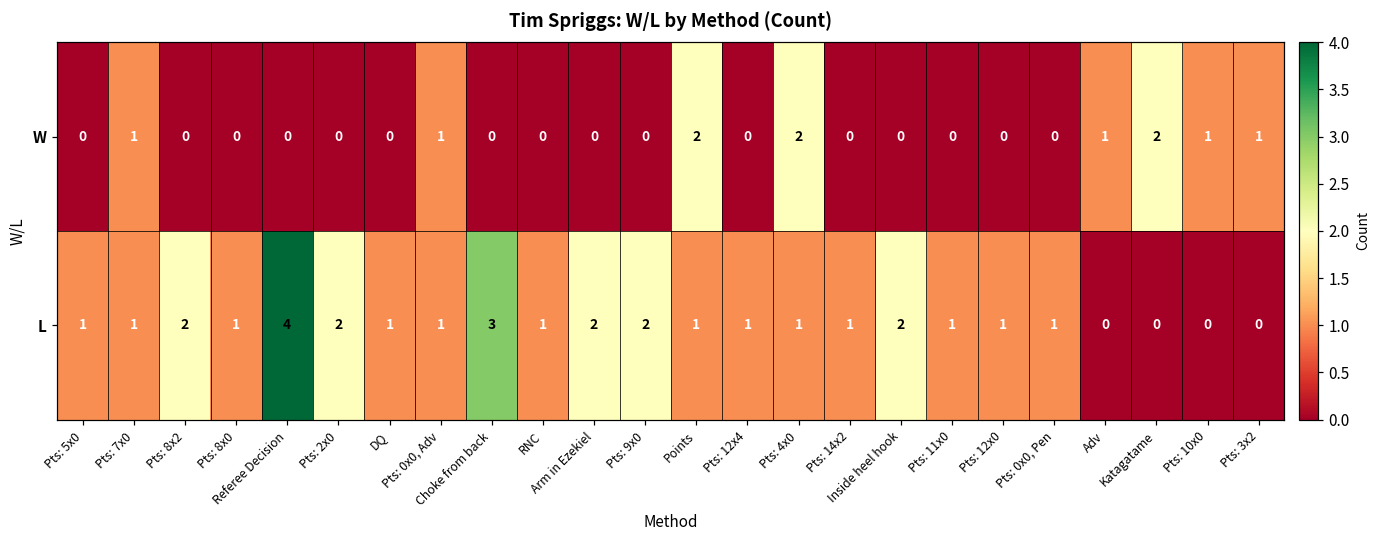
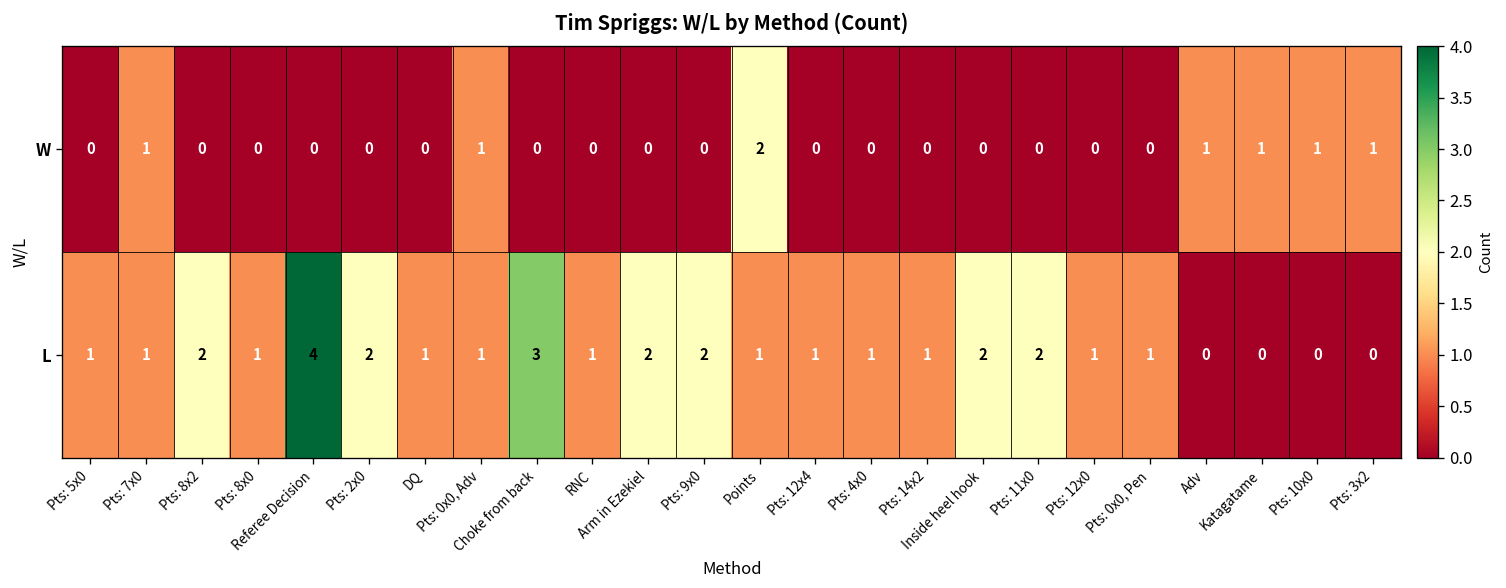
  {
    "W": {
      "Pts: 5x0": 0,
      "Pts: 7x0": 1,
      "Pts: 8x2": 0,
      "Pts: 8x0": 0,
      "Referee Decision": 0,
      "Pts: 2x0": 0,
      "DQ": 0,
      "Pts: 0x0, Adv": 1,
      "Choke from back": 0,
      "RNC": 0,
      "Arm in Ezekiel": 0,
      "Pts: 9x0": 0,
      "Points": 2,
      "Pts: 12x4": 0,
-     "Pts: 4x0": 2,
+     "Pts: 4x0": 0,
      "Pts: 14x2": 0,
      "Inside heel hook": 0,
      "Pts: 11x0": 0,
      "Pts: 12x0": 0,
      "Pts: 0x0, Pen": 0,
      "Adv": 1,
-     "Katagatame": 2,
+     "Katagatame": 1,
      "Pts: 10x0": 1,
      "Pts: 3x2": 1
    },
    "L": {
      "Pts: 5x0": 1,
      "Pts: 7x0": 1,
      "Pts: 8x2": 2,
      "Pts: 8x0": 1,
      "Referee Decision": 4,
      "Pts: 2x0": 2,
      "DQ": 1,
      "Pts: 0x0, Adv": 1,
      "Choke from back": 3,
      "RNC": 1,
      "Arm in Ezekiel": 2,
      "Pts: 9x0": 2,
      "Points": 1,
      "Pts: 12x4": 1,
      "Pts: 4x0": 1,
      "Pts: 14x2": 1,
      "Inside heel hook": 2,
-     "Pts: 11x0": 1,
+     "Pts: 11x0": 2,
      "Pts: 12x0": 1,
      "Pts: 0x0, Pen": 1,
      "Adv": 0,
      "Katagatame": 0,
      "Pts: 10x0": 0,
      "Pts: 3x2": 0
    }
  }
